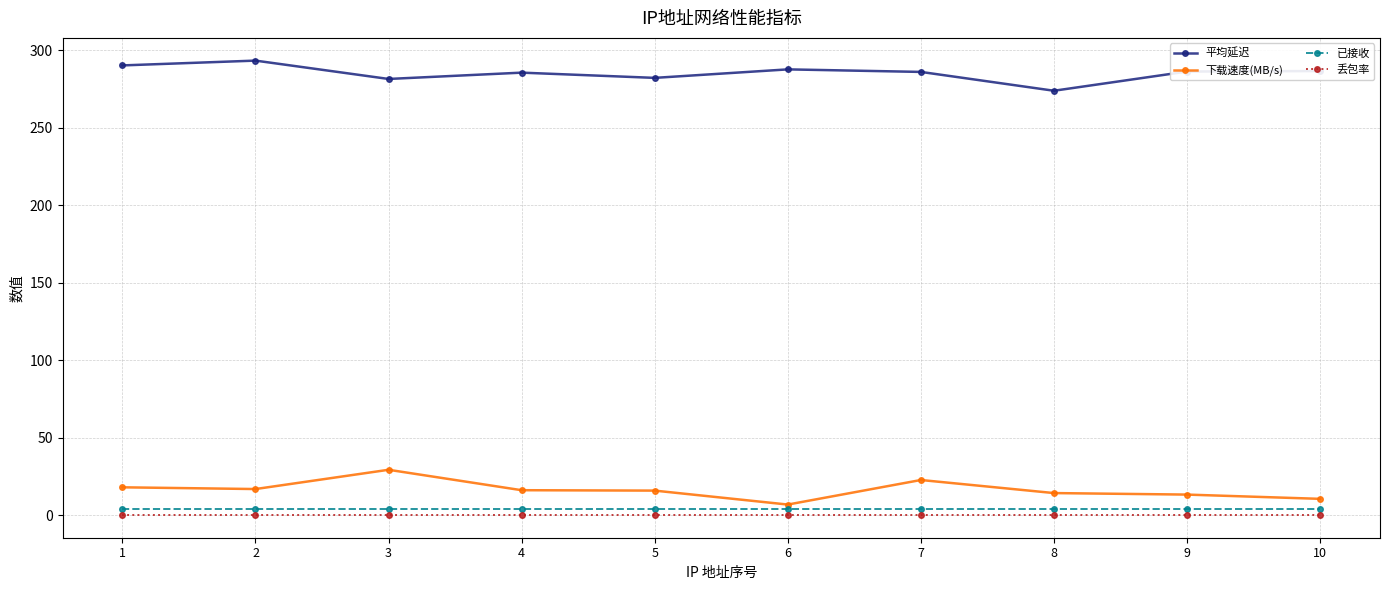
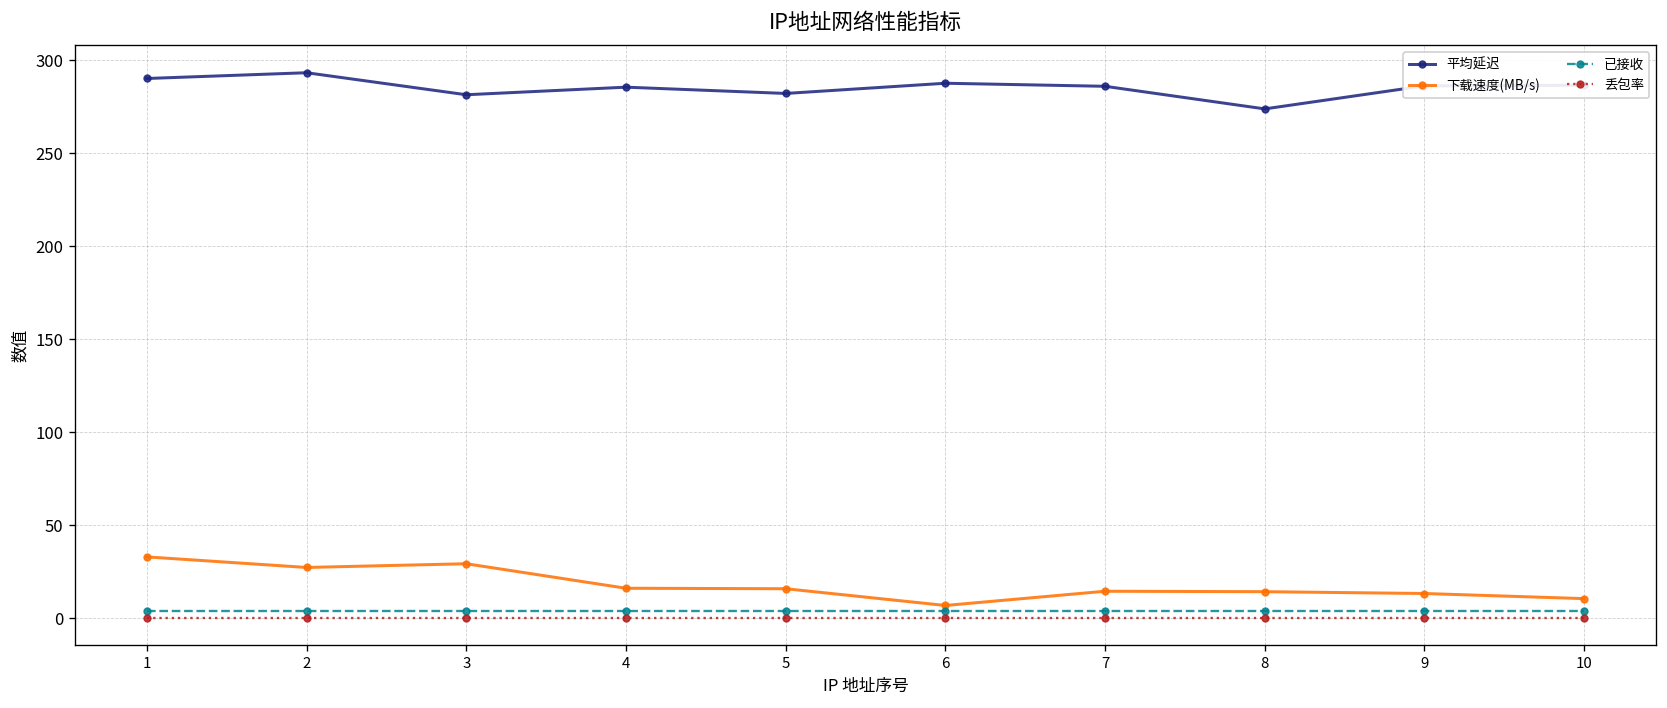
  {
    "平均延迟": {
      "1": 290,
      "2": 293,
      "3": 282,
      "4": 286,
      "5": 282,
      "6": 288,
      "7": 286,
      "8": 274
    },
    "下载速度(MB/s)": {
-     "1": 18,
-     "2": 17,
+     "1": 33,
+     "2": 27,
      "3": 29,
      "4": 16,
      "5": 16,
      "6": 7,
-     "7": 23,
+     "7": 14,
      "8": 14,
      "9": 13,
      "10": 10
    },
    "已接收": {
      "1": 4,
      "2": 4,
      "3": 4,
      "4": 4,
      "5": 4,
      "6": 4,
      "7": 4,
      "8": 4,
      "9": 4,
      "10": 4
    },
    "丢包率": {
      "1": 0,
      "2": 0,
      "3": 0,
      "4": 0,
      "5": 0,
      "6": 0,
      "7": 0,
      "8": 0,
      "9": 0,
      "10": 0
    }
  }
